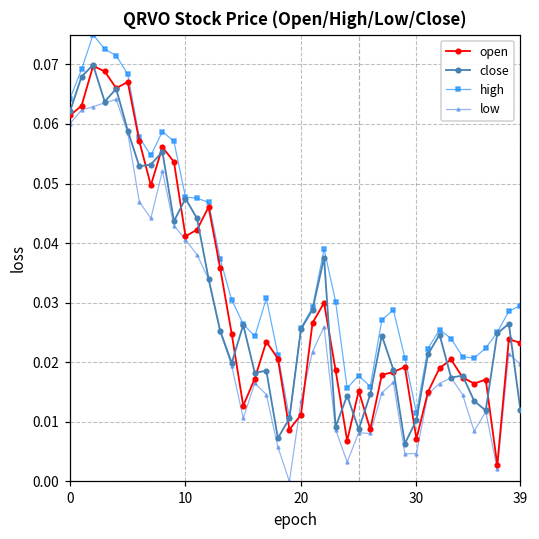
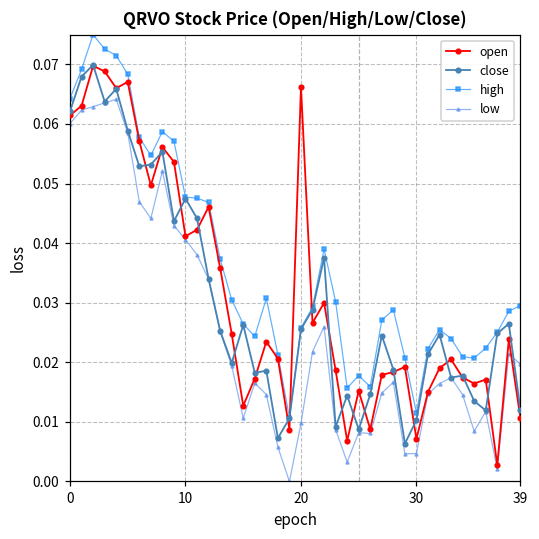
  {
    "open": {
      "0": 0.061,
      "10": 0.041,
-     "20": 0.011,
+     "20": 0.066,
      "30": 0.007,
-     "39": 0.023
+     "39": 0.011
    },
    "close": {
      "0": 0.062,
      "30": 0.010,
      "39": 0.012
    },
    "high": {
      "0": 0.064,
      "30": 0.012,
      "39": 0.030
    },
    "low": {
      "0": 0.060,
      "10": 0.041,
-     "20": 0.013,
+     "20": 0.010,
      "30": 0.005,
      "39": 0.020
    }
  }
